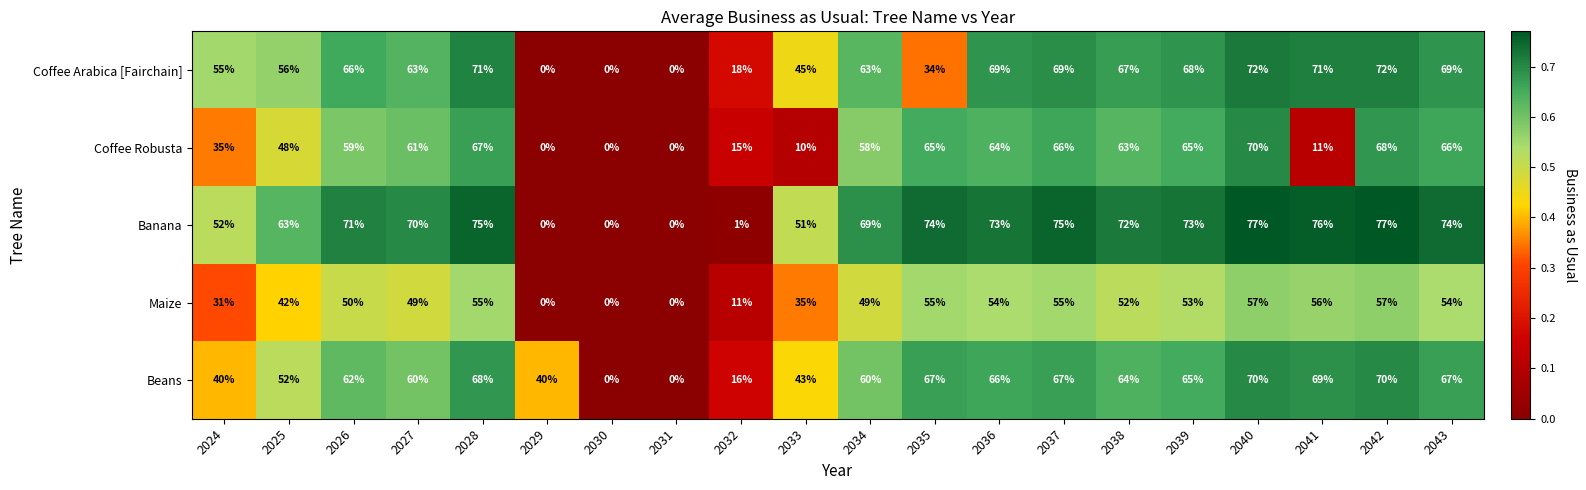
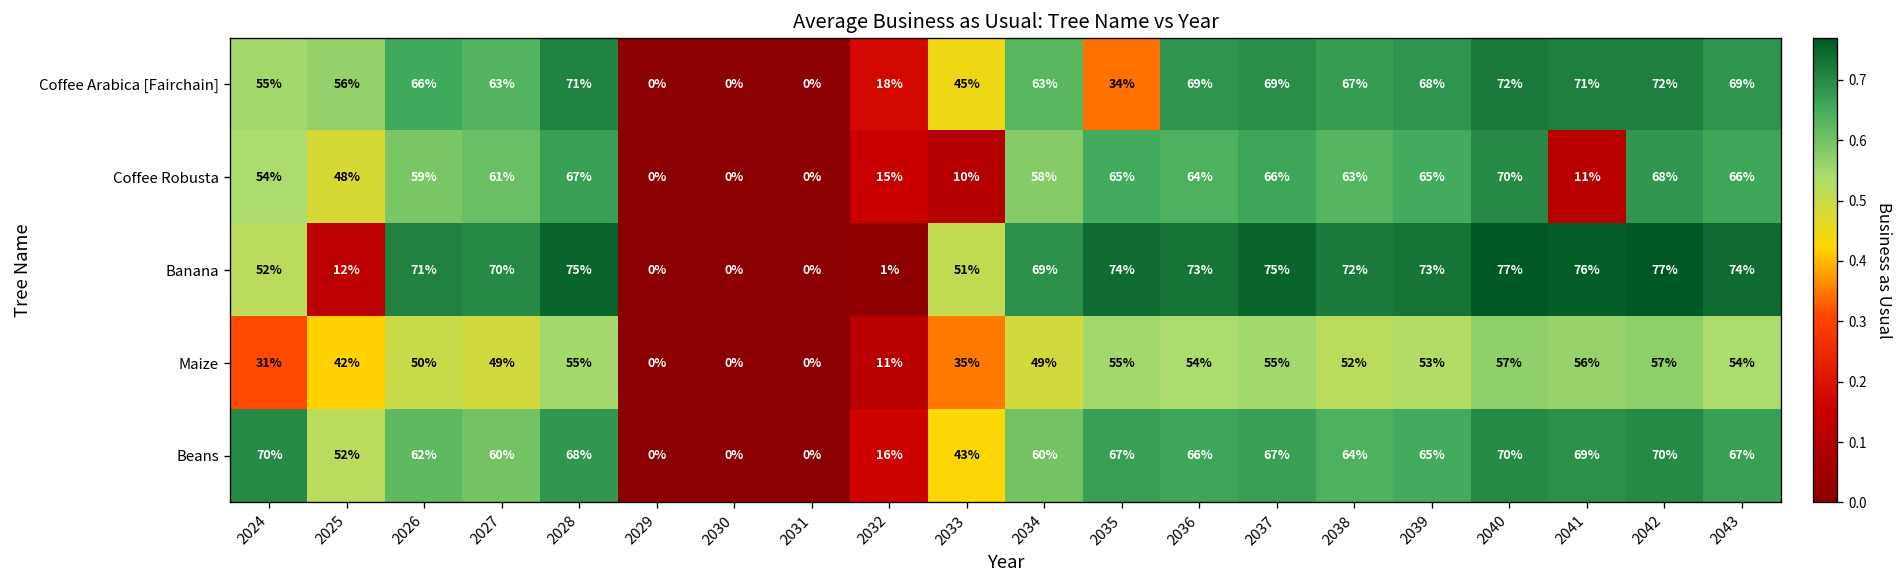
  {
    "Coffee Arabica [Fairchain]": {
      "2024": "55%",
      "2025": "56%",
      "2026": "66%",
      "2027": "63%",
      "2028": "71%",
      "2029": "0%",
      "2030": "0%",
      "2031": "0%",
      "2032": "18%",
      "2033": "45%",
      "2034": "63%",
      "2035": "34%",
      "2036": "69%",
      "2037": "69%",
      "2038": "67%",
      "2039": "68%",
      "2040": "72%",
      "2041": "71%",
      "2042": "72%",
      "2043": "69%"
    },
    "Coffee Robusta": {
-     "2024": "35%",
+     "2024": "54%",
      "2025": "48%",
      "2026": "59%",
      "2027": "61%",
      "2028": "67%",
      "2029": "0%",
      "2030": "0%",
      "2031": "0%",
      "2032": "15%",
      "2033": "10%",
      "2034": "58%",
      "2035": "65%",
      "2036": "64%",
      "2037": "66%",
      "2038": "63%",
      "2039": "65%",
      "2040": "70%",
      "2041": "11%",
      "2042": "68%",
      "2043": "66%"
    },
    "Banana": {
      "2024": "52%",
-     "2025": "63%",
+     "2025": "12%",
      "2026": "71%",
      "2027": "70%",
      "2028": "75%",
      "2029": "0%",
      "2030": "0%",
      "2031": "0%",
      "2032": "1%",
      "2033": "51%",
      "2034": "69%",
      "2035": "74%",
      "2036": "73%",
      "2037": "75%",
      "2038": "72%",
      "2039": "73%",
      "2040": "77%",
      "2041": "76%",
      "2042": "77%",
      "2043": "74%"
    },
    "Maize": {
      "2024": "31%",
      "2025": "42%",
      "2026": "50%",
      "2027": "49%",
      "2028": "55%",
      "2029": "0%",
      "2030": "0%",
      "2031": "0%",
      "2032": "11%",
      "2033": "35%",
      "2034": "49%",
      "2035": "55%",
      "2036": "54%",
      "2037": "55%",
      "2038": "52%",
      "2039": "53%",
      "2040": "57%",
      "2041": "56%",
      "2042": "57%",
      "2043": "54%"
    },
    "Beans": {
-     "2024": "40%",
+     "2024": "70%",
      "2025": "52%",
      "2026": "62%",
      "2027": "60%",
      "2028": "68%",
-     "2029": "40%",
+     "2029": "0%",
      "2030": "0%",
      "2031": "0%",
      "2032": "16%",
      "2033": "43%",
      "2034": "60%",
      "2035": "67%",
      "2036": "66%",
      "2037": "67%",
      "2038": "64%",
      "2039": "65%",
      "2040": "70%",
      "2041": "69%",
      "2042": "70%",
      "2043": "67%"
    }
  }
